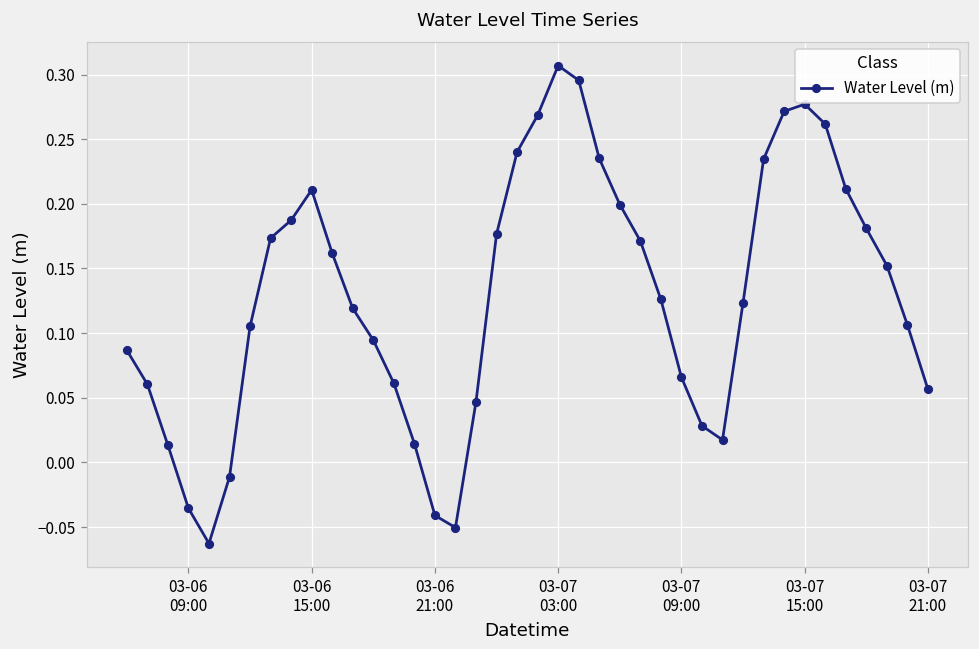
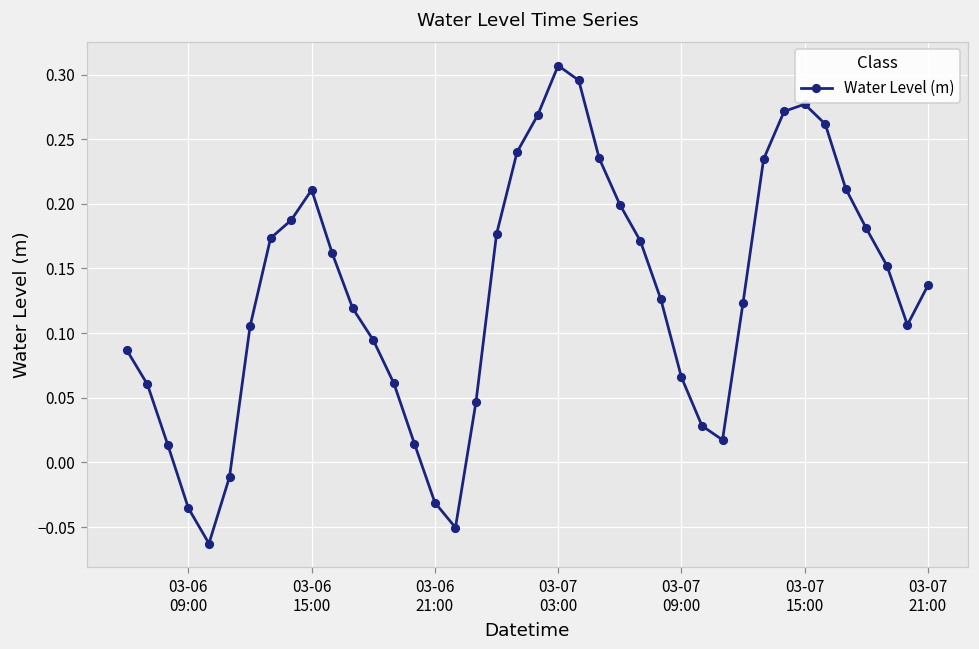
  {
    "03-06 09:00": -0.035,
    "03-06 15:00": 0.211,
-   "03-06 21:00": -0.041,
+   "03-06 21:00": -0.031,
    "03-07 03:00": 0.307,
    "03-07 09:00": 0.066,
    "03-07 15:00": 0.277,
-   "03-07 21:00": 0.057
+   "03-07 21:00": 0.137
  }
